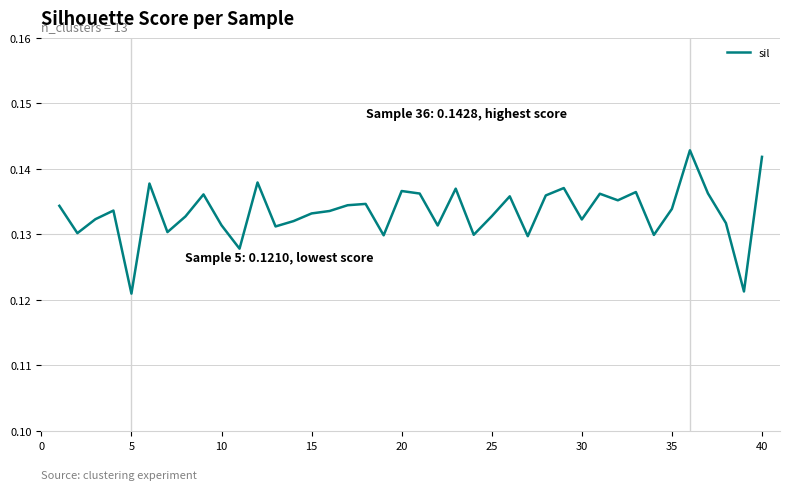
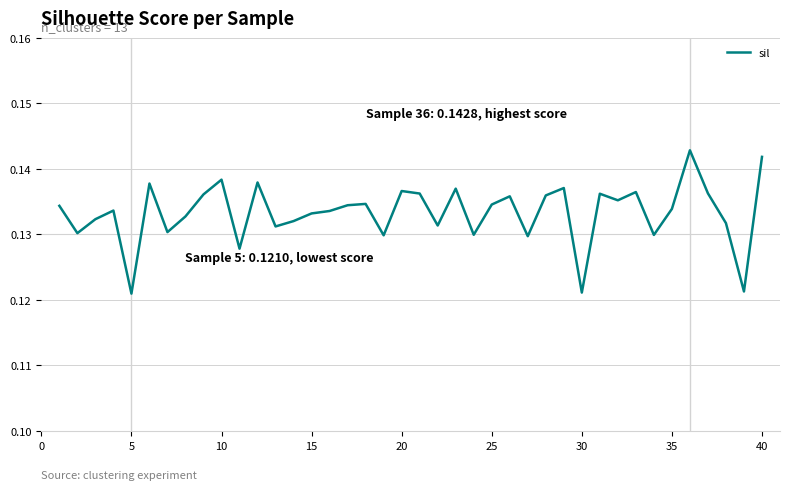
  {
    "5": 0.121,
-   "10": 0.131,
+   "10": 0.138,
    "15": 0.133,
    "20": 0.137,
-   "25": 0.133,
-   "30": 0.132,
+   "25": 0.135,
+   "30": 0.121,
    "35": 0.134,
    "40": 0.142
  }
